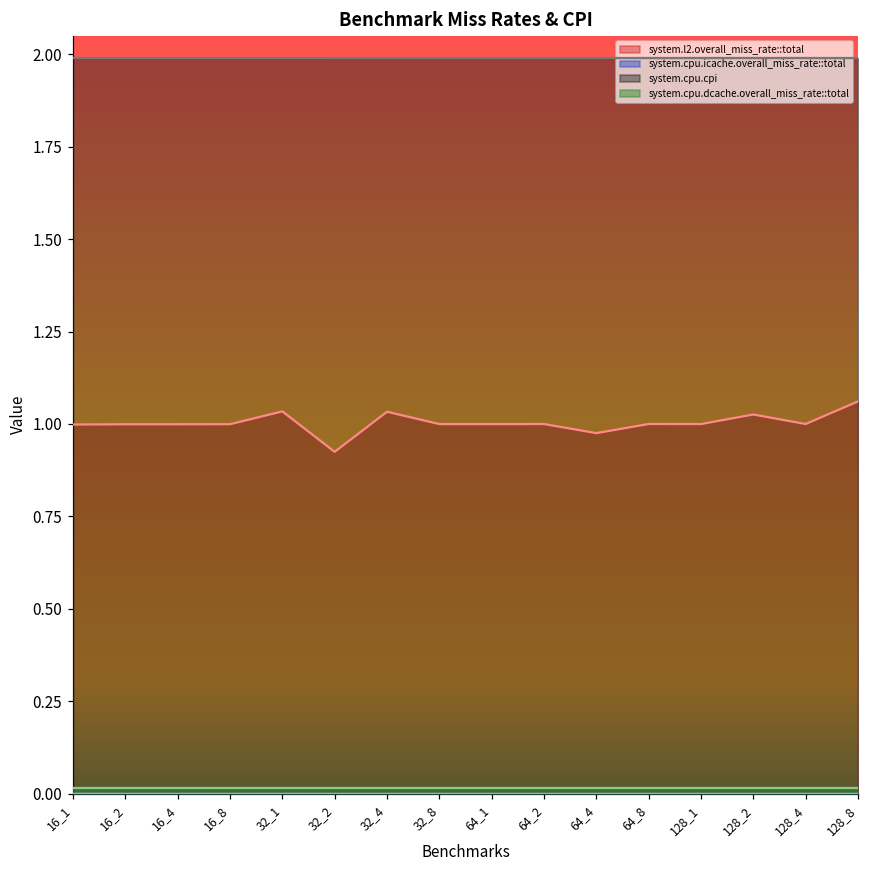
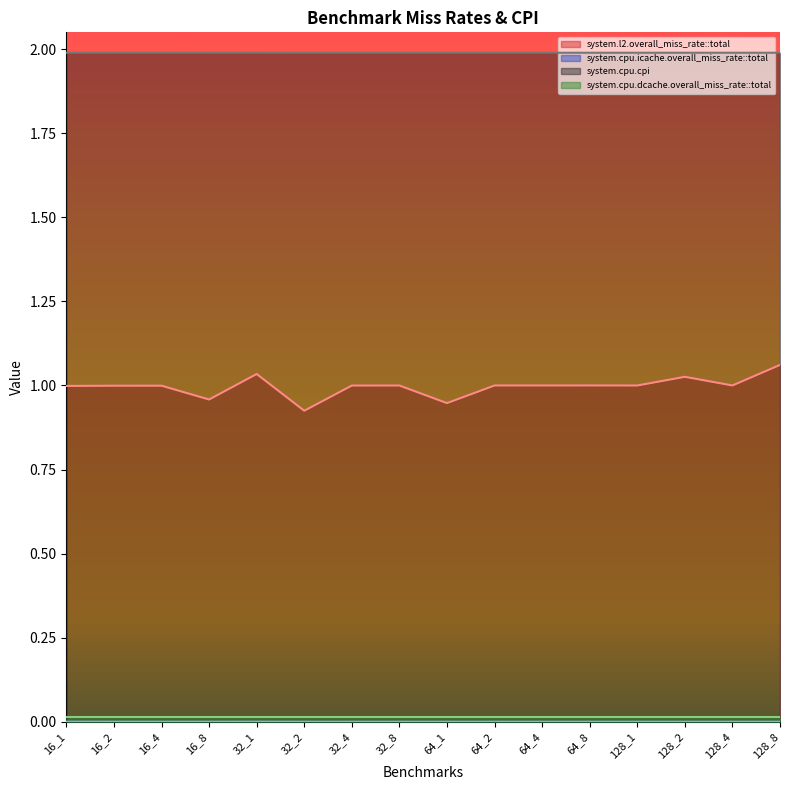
  {
    "system.l2.overall_miss_rate::total": {
      "16_1": 1.00,
      "16_2": 1.00,
      "16_4": 1.00,
-     "16_8": 1.00,
+     "16_8": 0.96,
      "32_1": 1.03,
      "32_2": 0.92,
-     "32_4": 1.03,
+     "32_4": 1.00,
      "32_8": 1.00,
-     "64_1": 1.00,
+     "64_1": 0.95,
      "64_2": 1.00,
-     "64_4": 0.98,
+     "64_4": 1.00,
      "64_8": 1.00,
      "128_1": 1.00,
      "128_2": 1.03,
      "128_4": 1.00,
      "128_8": 1.06
    },
    "system.cpu.icache.overall_miss_rate::total": {
      "16_1": 0.00,
      "16_2": 0.00,
      "16_4": 0.00,
      "16_8": 0.00,
      "32_1": 0.00,
      "32_2": 0.00,
      "32_4": 0.00,
      "32_8": 0.00,
      "64_1": 0.00,
      "64_2": 0.00,
      "64_4": 0.00,
      "64_8": 0.00,
      "128_1": 0.00,
      "128_2": 0.00,
      "128_4": 0.00,
      "128_8": 0.00
    },
    "system.cpu.cpi": {
      "16_1": 1.99,
      "16_2": 1.99,
      "16_4": 1.99,
      "16_8": 1.99,
      "32_1": 1.99,
      "32_2": 1.99,
      "32_4": 1.99,
      "32_8": 1.99,
      "64_1": 1.99,
      "64_2": 1.99,
      "64_4": 1.99,
      "128_8": 1.99
    },
    "system.cpu.dcache.overall_miss_rate::total": {
      "16_1": 0.02,
      "16_2": 0.02,
      "16_4": 0.02,
      "16_8": 0.02,
      "32_1": 0.02,
      "32_2": 0.02,
      "32_4": 0.02,
      "32_8": 0.02,
      "64_1": 0.02,
      "64_2": 0.02,
      "64_4": 0.02,
      "64_8": 0.02,
      "128_1": 0.02,
      "128_2": 0.02,
      "128_4": 0.02,
      "128_8": 0.02
    }
  }
